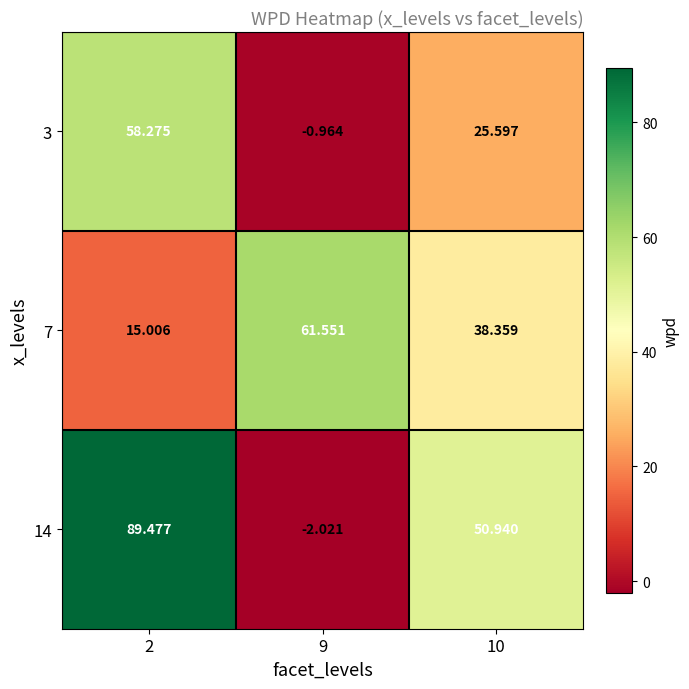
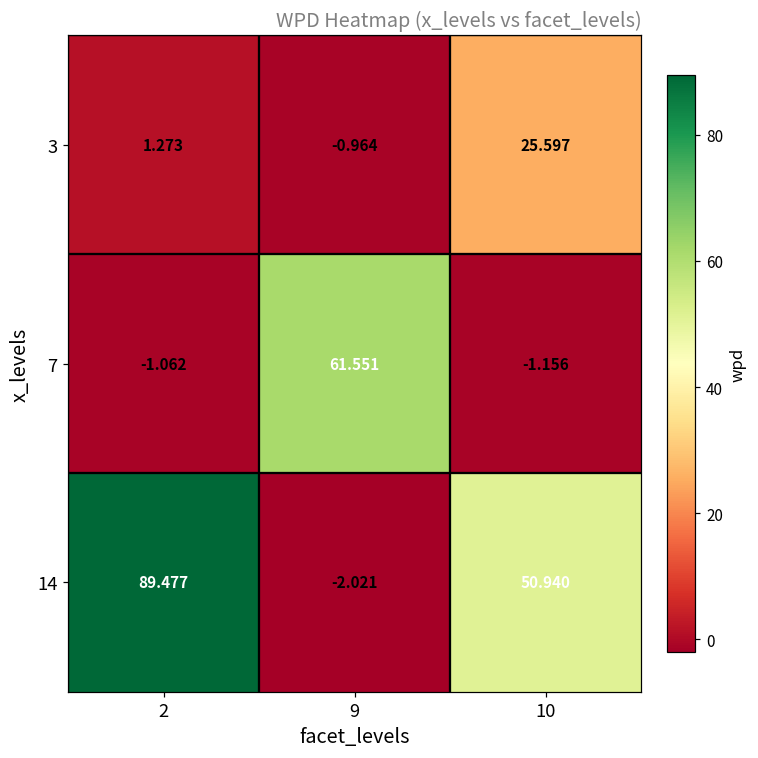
  {
    "3": {
-     "2": 58.275,
+     "2": 1.273,
      "9": -0.964,
      "10": 25.597
    },
    "7": {
-     "2": 15.006,
+     "2": -1.062,
      "9": 61.551,
-     "10": 38.359
+     "10": -1.156
    },
    "14": {
      "2": 89.477,
      "9": -2.021,
      "10": 50.940
    }
  }
